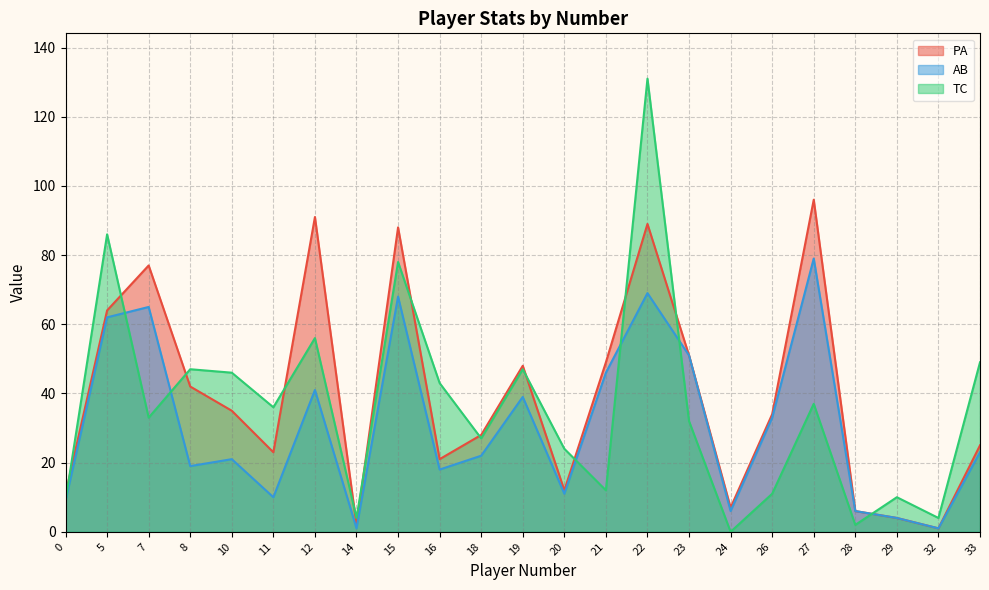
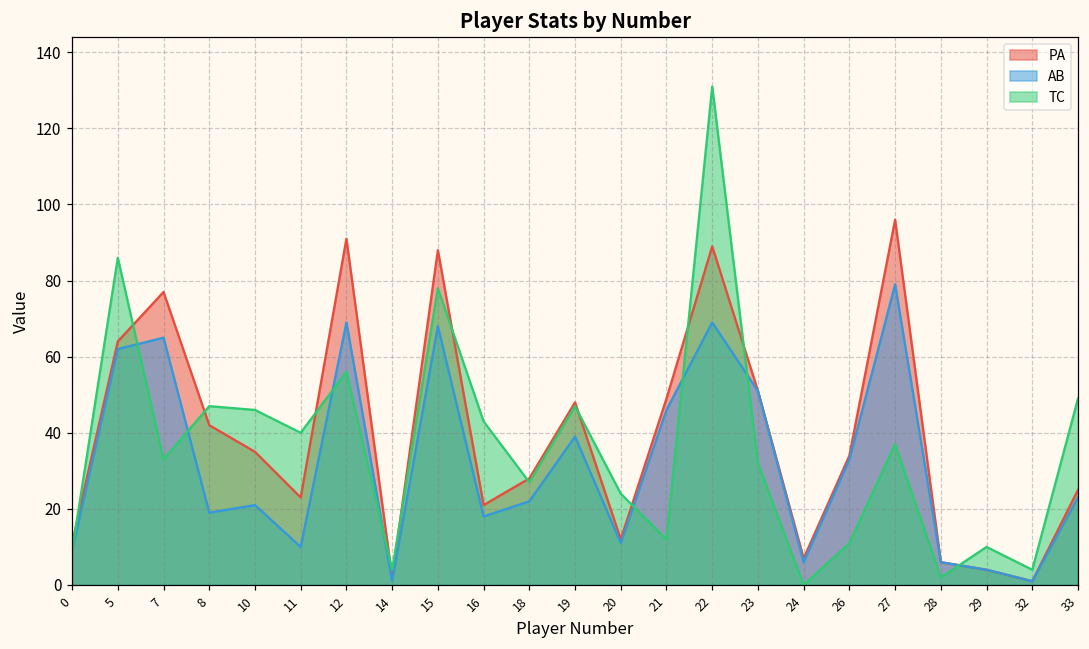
  {
    "PA": {
      "0": 11,
      "5": 64,
      "7": 77,
      "8": 42,
      "10": 35,
      "11": 23,
      "12": 91,
      "14": 2,
      "15": 88,
      "16": 21,
      "18": 28,
      "19": 48,
      "20": 12,
      "21": 49,
      "22": 89,
      "24": 7,
      "26": 34,
      "27": 96,
      "33": 25
    },
    "AB": {
      "5": 62,
      "7": 65,
      "8": 19,
      "10": 21,
      "11": 10,
-     "12": 41,
+     "12": 69,
      "14": 1,
      "15": 68,
      "16": 18,
      "18": 22,
      "19": 39,
      "20": 11,
      "21": 46,
      "22": 69,
      "24": 6,
      "26": 33,
      "27": 79,
      "33": 23
    },
    "TC": {
      "5": 86,
      "7": 33,
      "8": 47,
      "10": 46,
-     "11": 36,
+     "11": 40,
      "12": 56,
      "14": 4,
      "15": 78,
      "16": 43,
      "18": 27,
      "19": 47,
      "20": 24,
      "21": 12,
      "22": 131,
      "23": 32,
      "24": 0,
      "26": 11,
      "27": 37,
      "28": 2,
      "29": 10,
      "32": 4,
      "33": 49
    }
  }
